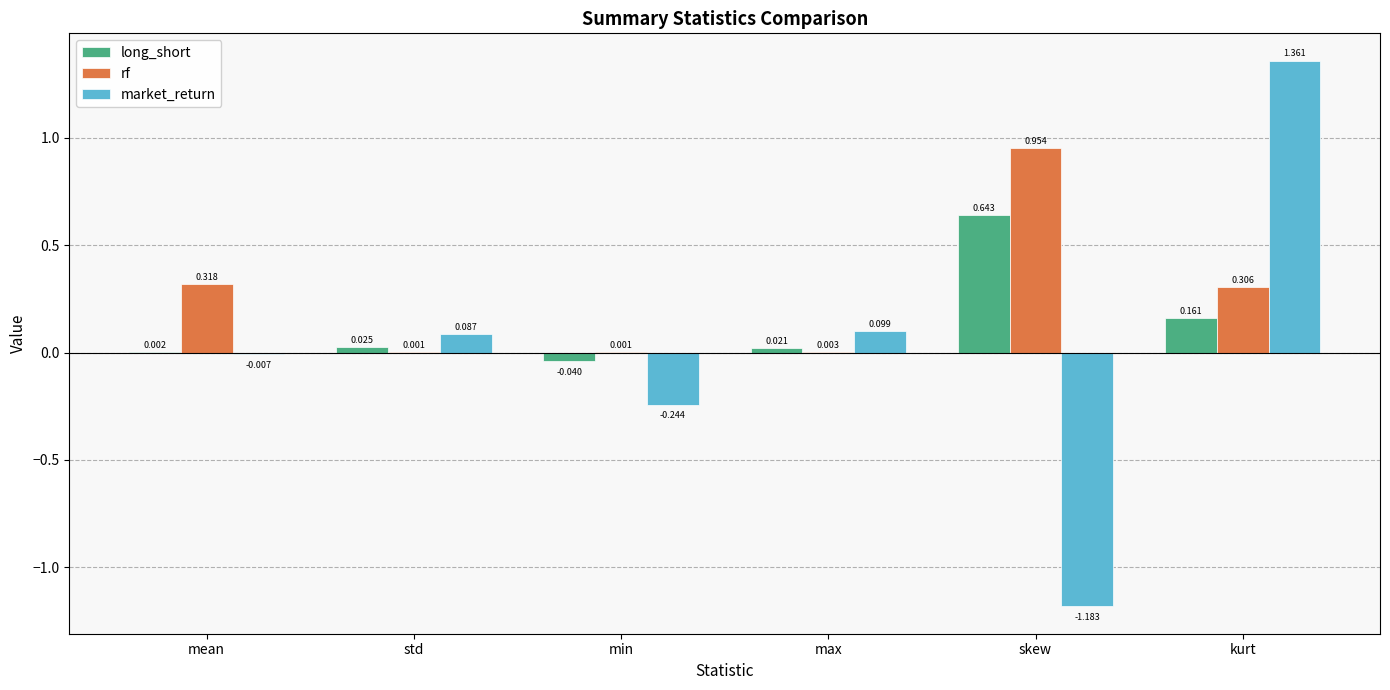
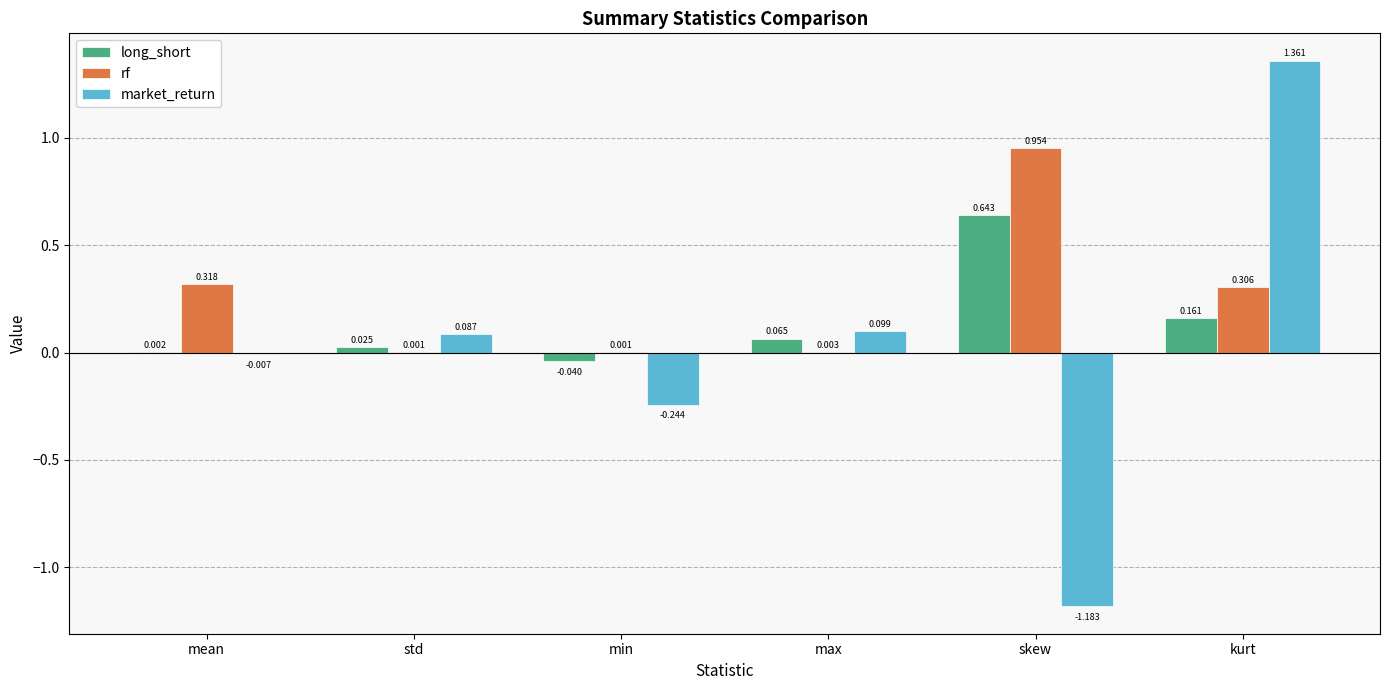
  {
    "long_short": {
      "mean": 0.002,
      "std": 0.025,
      "min": -0.040,
-     "max": 0.021,
+     "max": 0.065,
      "skew": 0.643,
      "kurt": 0.161
    },
    "rf": {
      "mean": 0.318,
      "std": 0.001,
      "min": 0.001,
      "max": 0.003,
      "skew": 0.954,
      "kurt": 0.306
    },
    "market_return": {
      "mean": -0.007,
      "std": 0.087,
      "min": -0.244,
      "max": 0.099,
      "skew": -1.183,
      "kurt": 1.361
    }
  }
